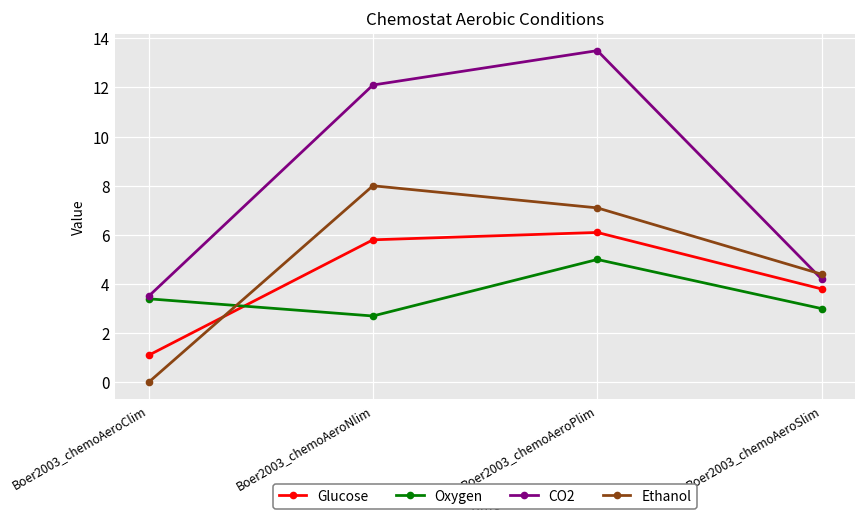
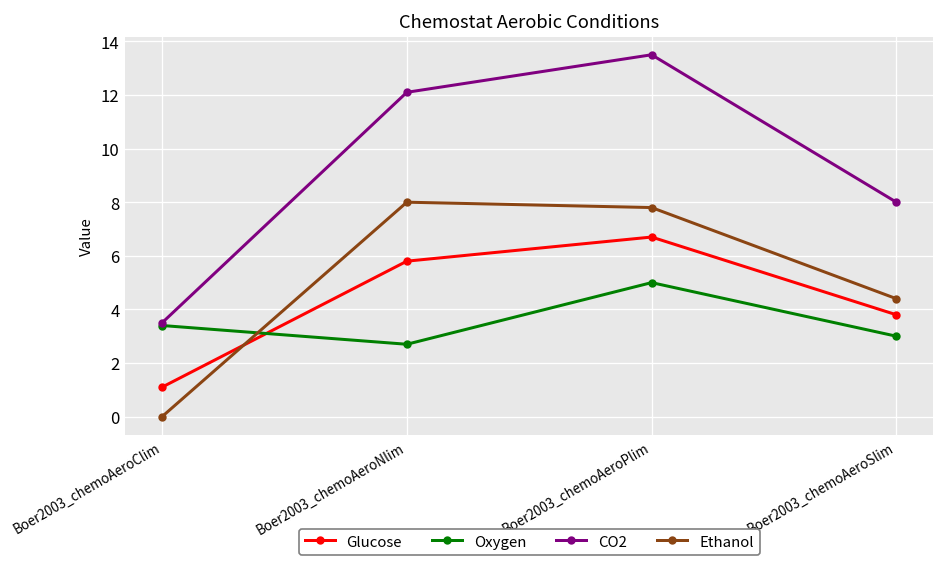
  {
    "Glucose": {
      "Boer2003_chemoAeroClim": 1.1,
      "Boer2003_chemoAeroNlim": 5.8,
-     "Boer2003_chemoAeroPlim": 6.1,
+     "Boer2003_chemoAeroPlim": 6.7,
      "Boer2003_chemoAeroSlim": 3.8
    },
    "Oxygen": {
      "Boer2003_chemoAeroNlim": 2.7,
      "Boer2003_chemoAeroPlim": 5.0,
      "Boer2003_chemoAeroSlim": 3.0
    },
    "CO2": {
      "Boer2003_chemoAeroNlim": 12.1,
      "Boer2003_chemoAeroPlim": 13.5,
-     "Boer2003_chemoAeroSlim": 4.2
+     "Boer2003_chemoAeroSlim": 8.0
    },
    "Ethanol": {
      "Boer2003_chemoAeroClim": 0.0,
      "Boer2003_chemoAeroNlim": 8.0,
-     "Boer2003_chemoAeroPlim": 7.1,
+     "Boer2003_chemoAeroPlim": 7.8,
      "Boer2003_chemoAeroSlim": 4.4
    }
  }
